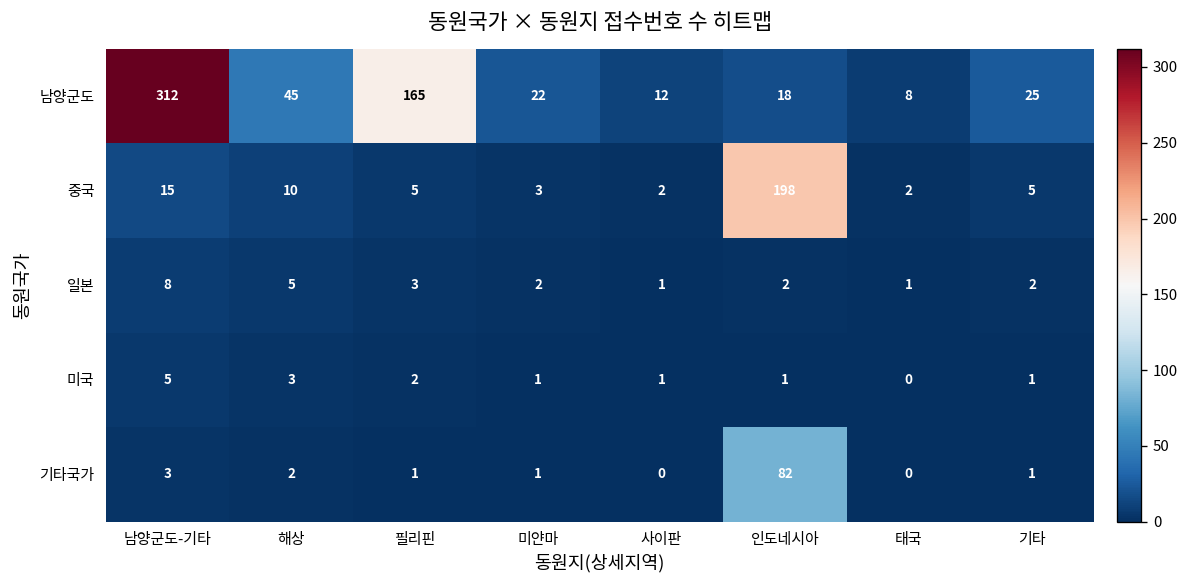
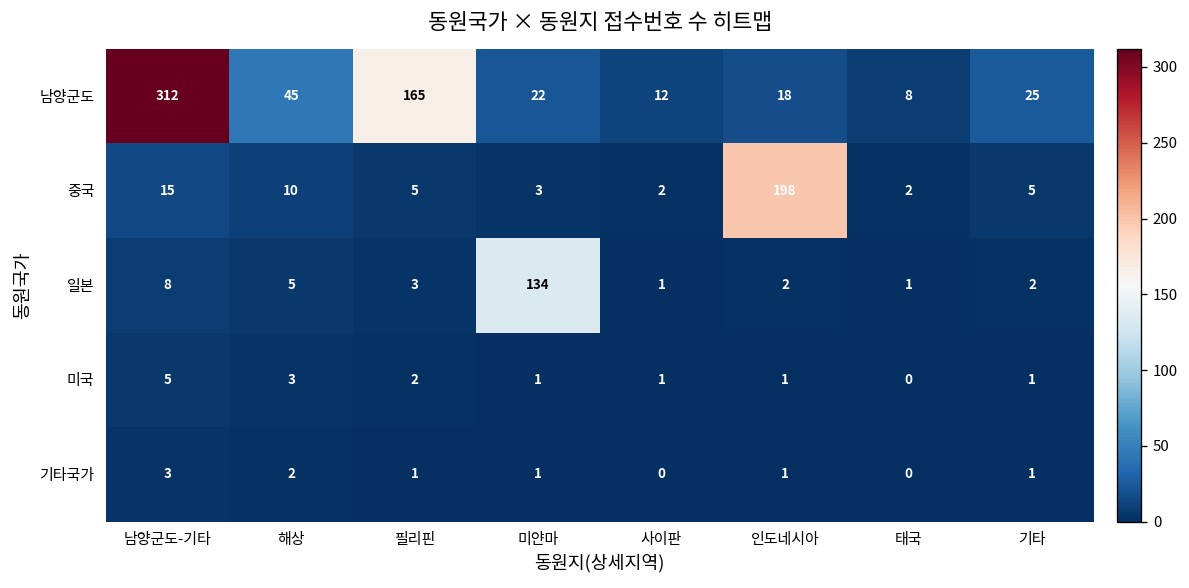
  {
    "남양군도": {
      "남양군도-기타": 312,
      "해상": 45,
      "필리핀": 165,
      "미얀마": 22,
      "사이판": 12,
      "인도네시아": 18,
      "태국": 8,
      "기타": 25
    },
    "중국": {
      "남양군도-기타": 15,
      "해상": 10,
      "필리핀": 5,
      "미얀마": 3,
      "사이판": 2,
      "인도네시아": 198,
      "태국": 2,
      "기타": 5
    },
    "일본": {
      "남양군도-기타": 8,
      "해상": 5,
      "필리핀": 3,
-     "미얀마": 2,
+     "미얀마": 134,
      "사이판": 1,
      "인도네시아": 2,
      "태국": 1,
      "기타": 2
    },
    "미국": {
      "남양군도-기타": 5,
      "해상": 3,
      "필리핀": 2,
      "미얀마": 1,
      "사이판": 1,
      "인도네시아": 1,
      "태국": 0,
      "기타": 1
    },
    "기타국가": {
      "남양군도-기타": 3,
      "해상": 2,
      "필리핀": 1,
      "미얀마": 1,
      "사이판": 0,
-     "인도네시아": 82,
+     "인도네시아": 1,
      "태국": 0,
      "기타": 1
    }
  }
